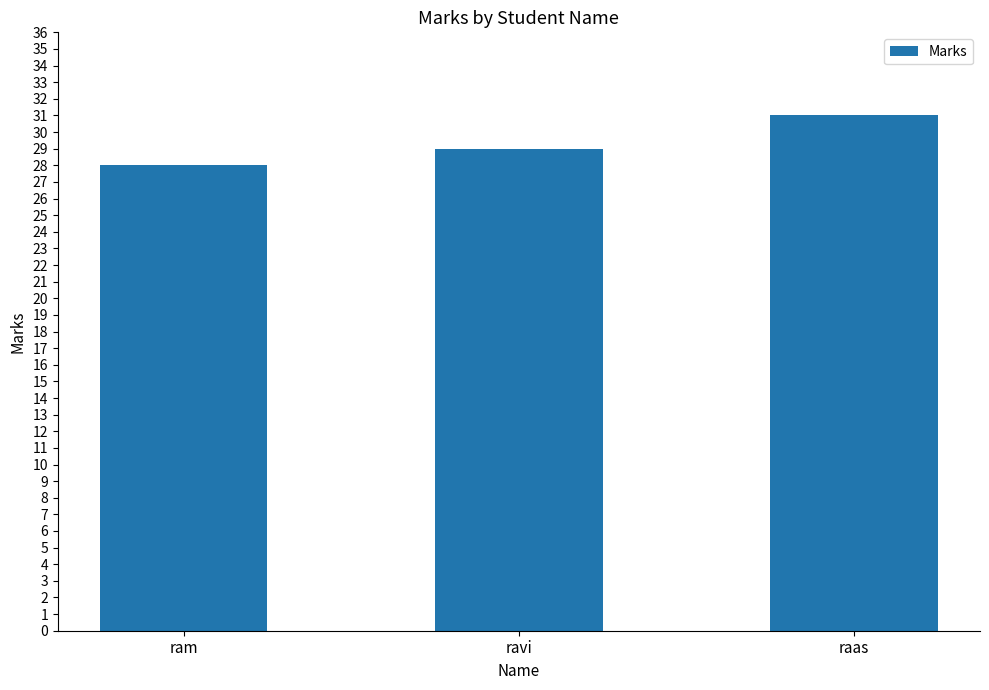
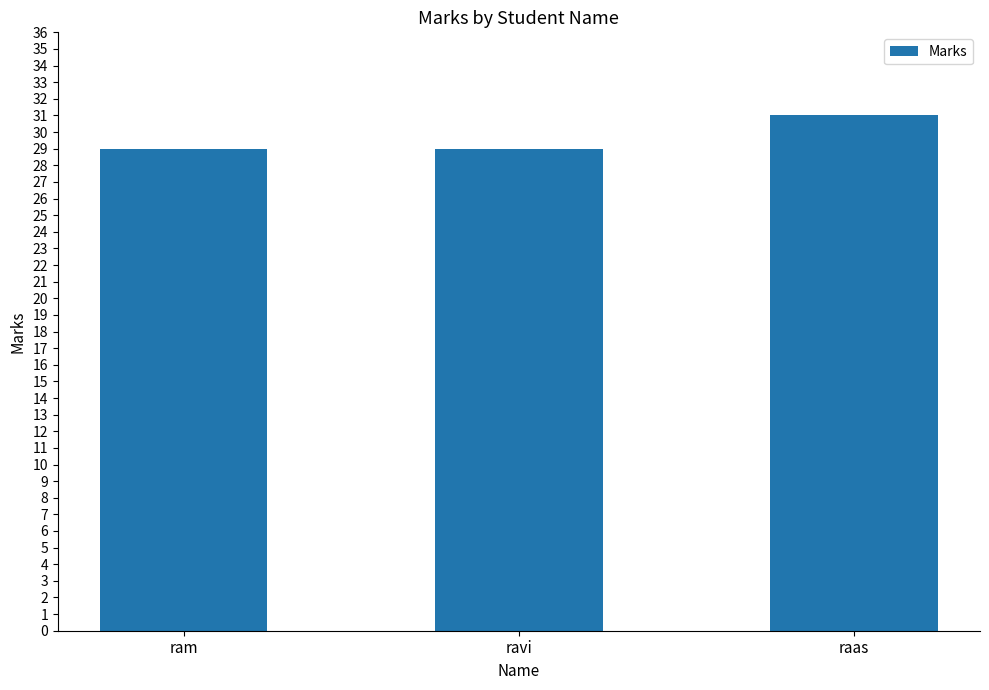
  {
-   "ram": 28,
+   "ram": 29,
    "ravi": 29,
    "raas": 31
  }
